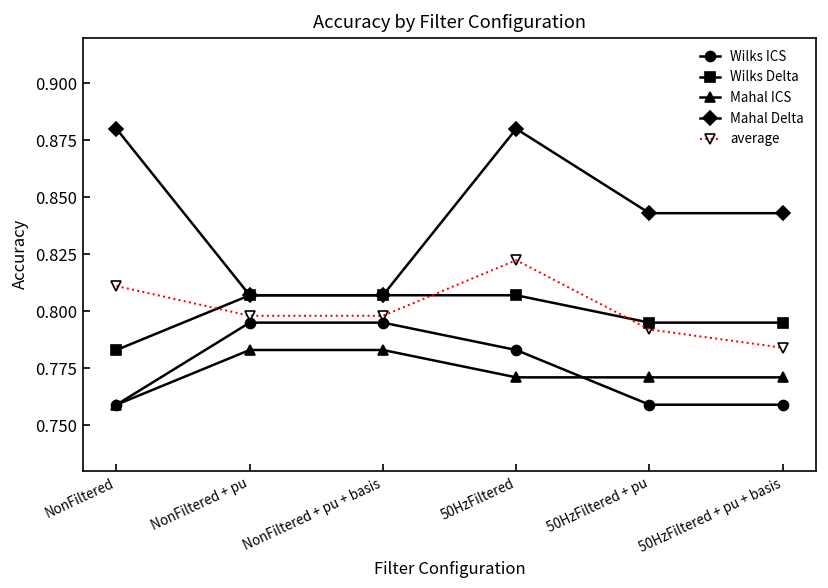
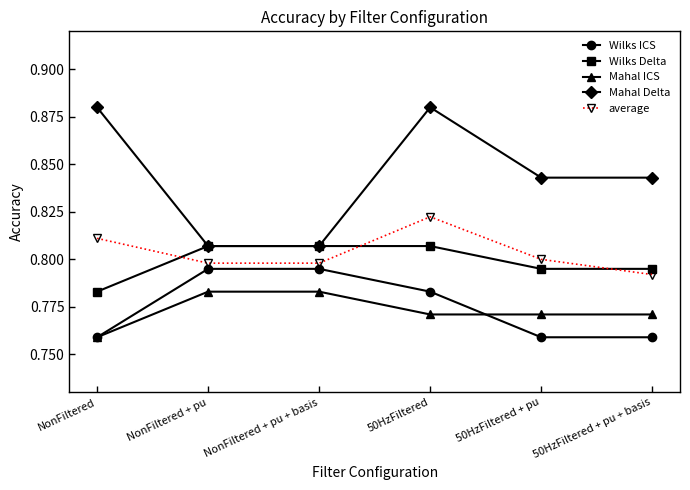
  {
    "average": {
      "NonFiltered": 0.811,
      "NonFiltered + pu": 0.798,
      "NonFiltered + pu + basis": 0.798,
      "50HzFiltered": 0.822,
-     "50HzFiltered + pu": 0.792,
-     "50HzFiltered + pu + basis": 0.784
+     "50HzFiltered + pu": 0.800,
+     "50HzFiltered + pu + basis": 0.792
    }
  }
